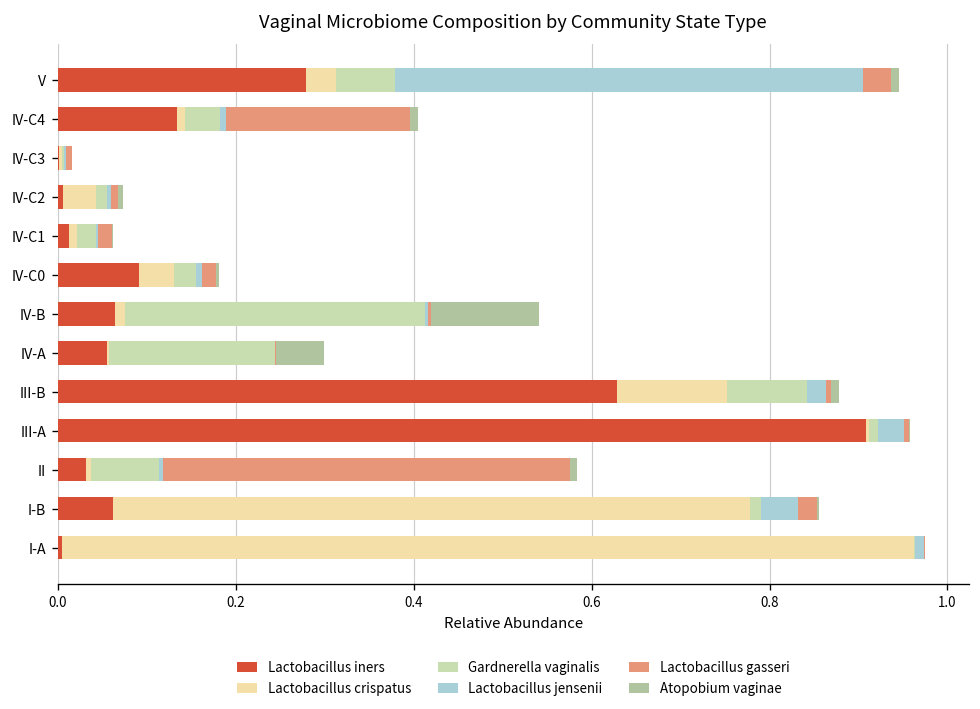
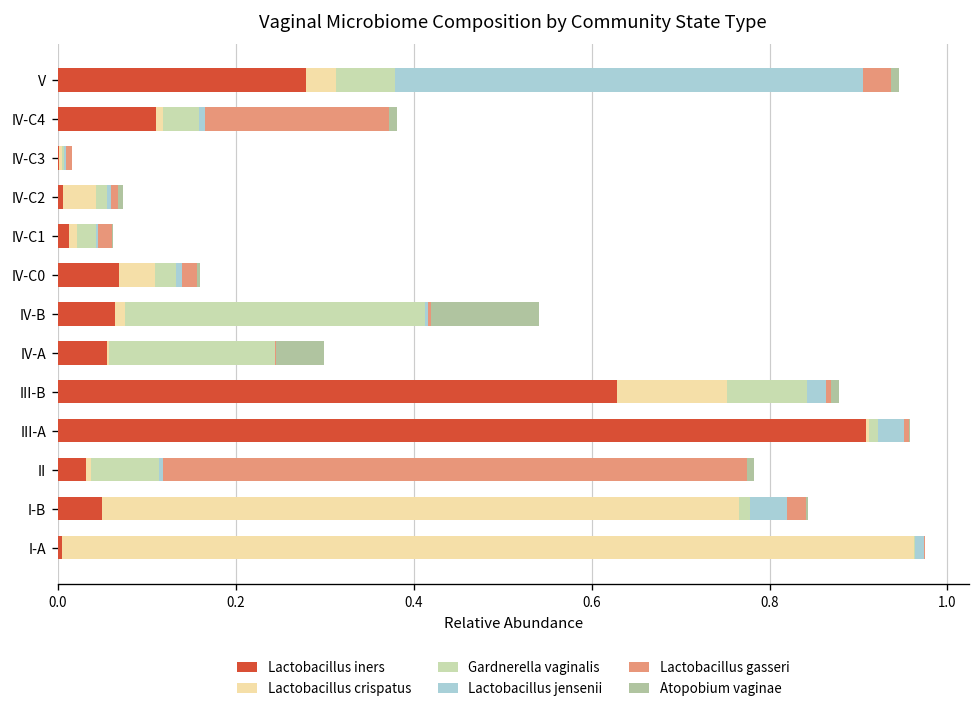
  {
    "Lactobacillus iners": {
      "V": 0.28,
-     "IV-C4": 0.13,
+     "IV-C4": 0.11,
      "IV-C2": 0.01,
      "IV-C1": 0.01,
-     "IV-C0": 0.09,
+     "IV-C0": 0.07,
      "IV-B": 0.06,
      "IV-A": 0.06,
      "III-B": 0.63,
      "III-A": 0.91,
      "II": 0.03,
-     "I-B": 0.06,
+     "I-B": 0.05,
      "I-A": 0.00
    },
    "Lactobacillus gasseri": {
      "V": 0.03,
      "IV-C4": 0.21,
      "IV-C3": 0.01,
      "IV-C2": 0.01,
      "IV-C1": 0.01,
      "IV-C0": 0.02,
      "III-B": 0.01,
      "III-A": 0.01,
-     "II": 0.46,
+     "II": 0.66,
      "I-B": 0.02
    }
  }
